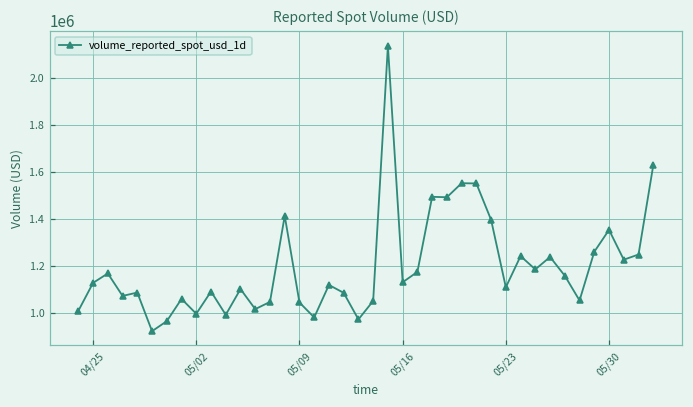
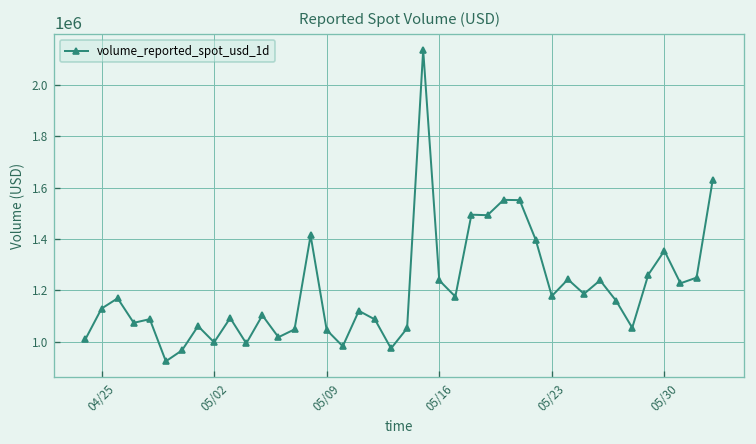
  {
    "04/25": 1130000,
    "05/02": 1000000,
    "05/09": 1050000,
-   "05/16": 1130000,
-   "05/23": 1110000,
+   "05/16": 1240000,
+   "05/23": 1180000,
    "05/30": 1350000
  }
